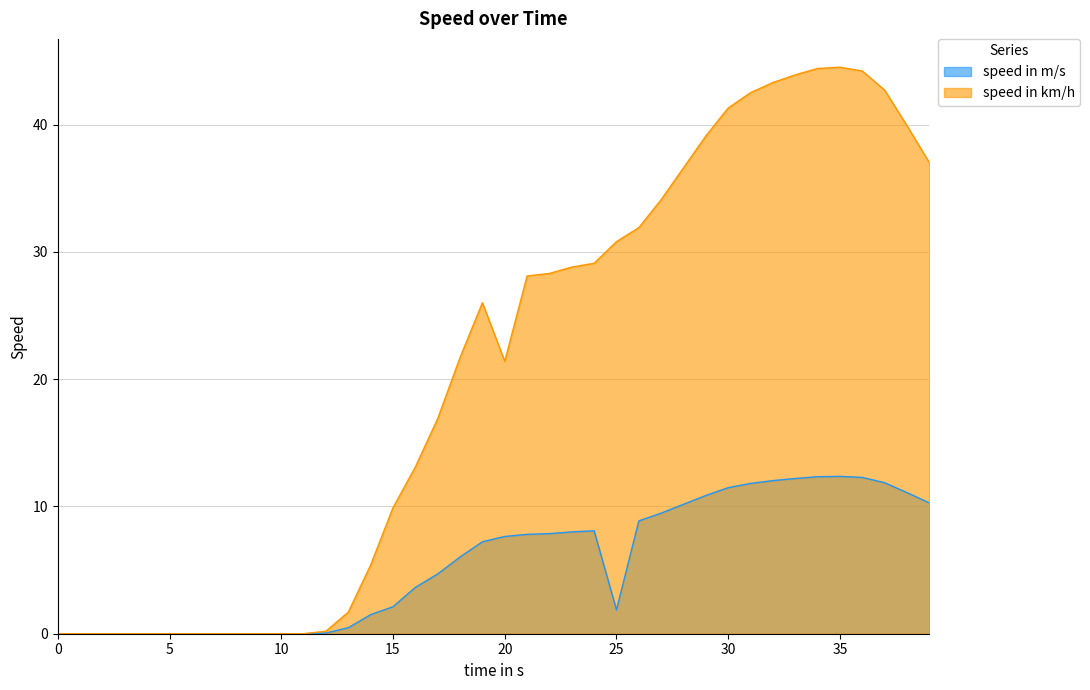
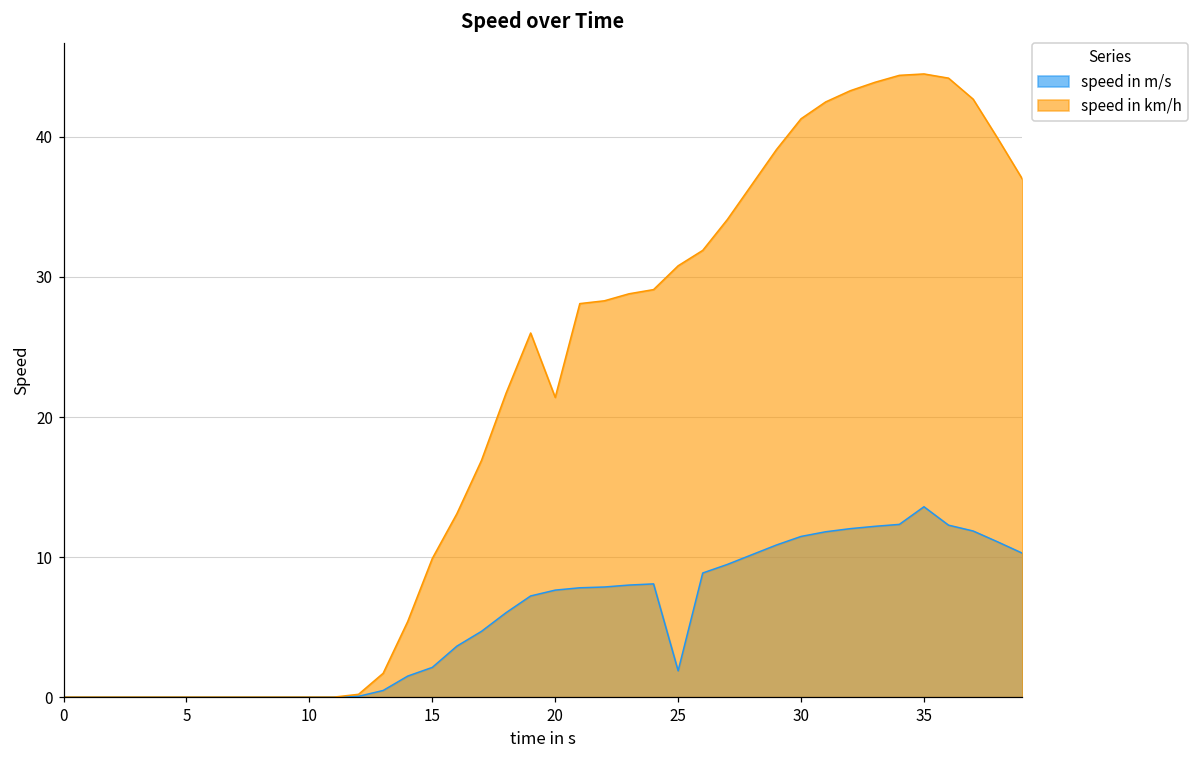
  {
    "speed in m/s": {
      "15": 2.1,
      "20": 7.6,
      "25": 1.9,
      "30": 11.5,
-     "35": 12.4
+     "35": 13.6
    },
    "speed in km/h": {
      "15": 9.9,
      "20": 21.4,
      "25": 30.8,
      "30": 41.3,
      "35": 44.5
    }
  }
